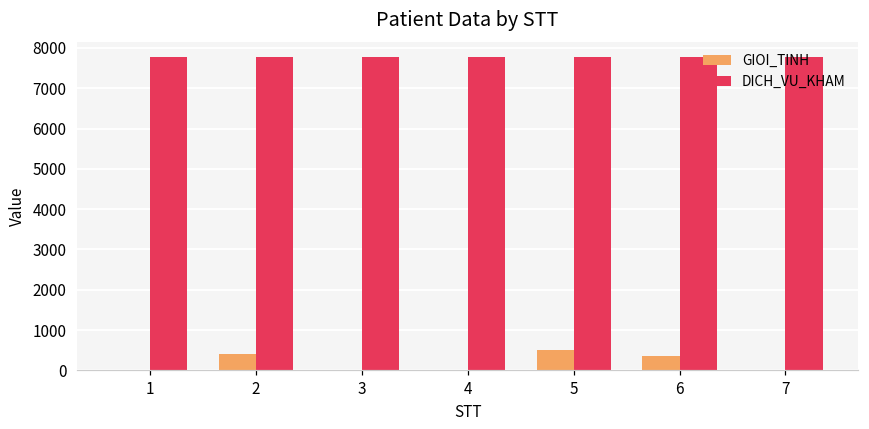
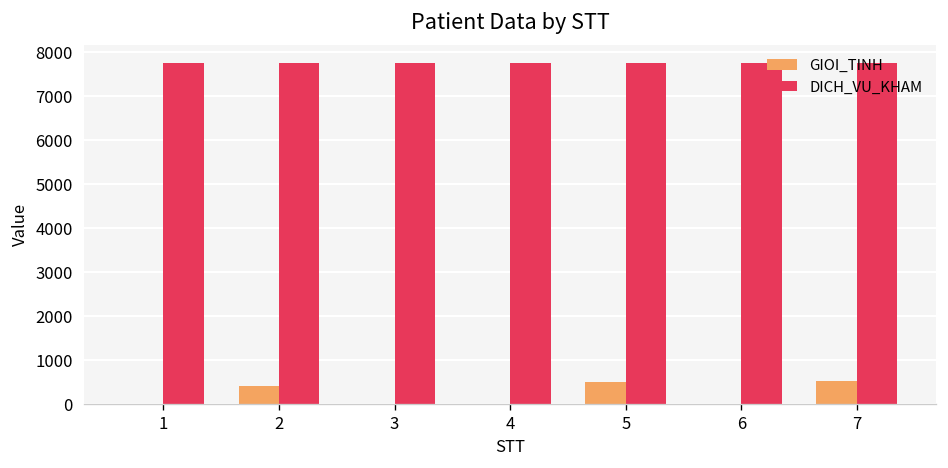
  {
    "GIOI_TINH": {
      "2": 400,
      "5": 500,
-     "6": 400,
-     "7": 0
+     "6": 0,
+     "7": 500
    },
    "DICH_VU_KHAM": {
      "1": 7800,
      "2": 7800,
      "3": 7800,
      "4": 7800,
      "5": 7800,
      "6": 7800,
      "7": 7800
    }
  }
